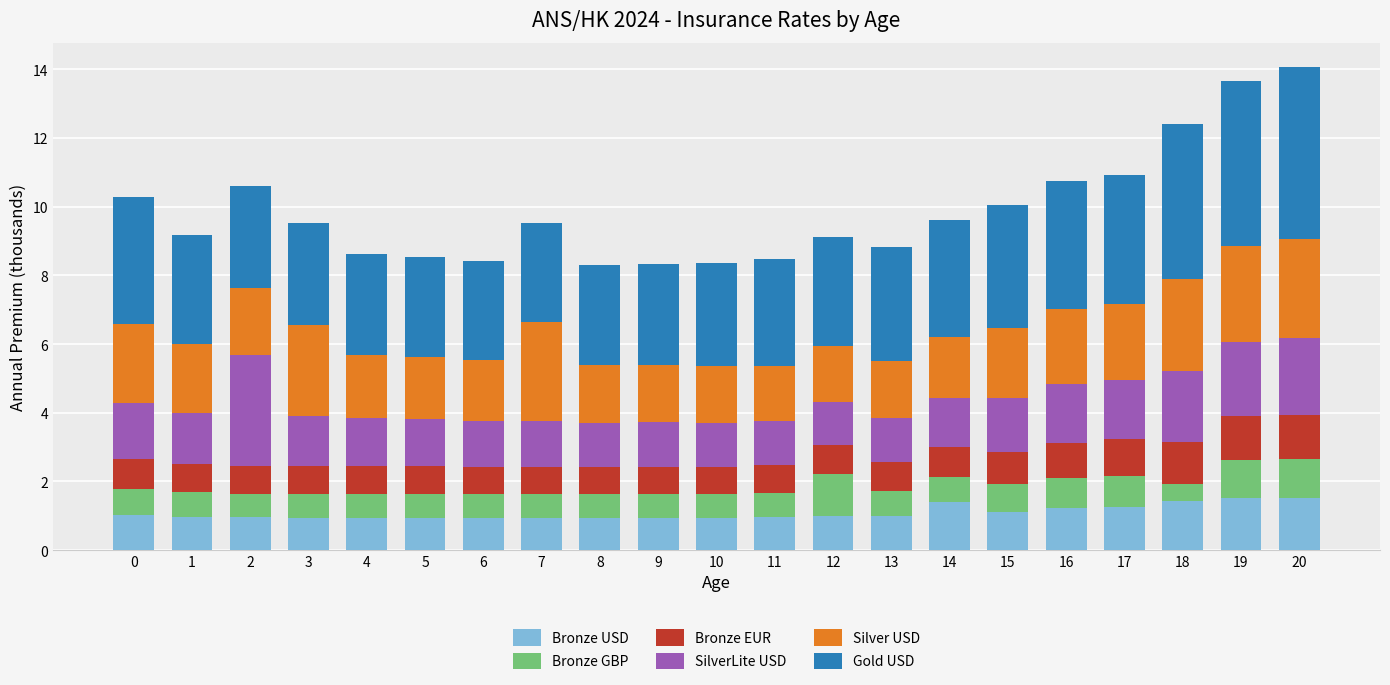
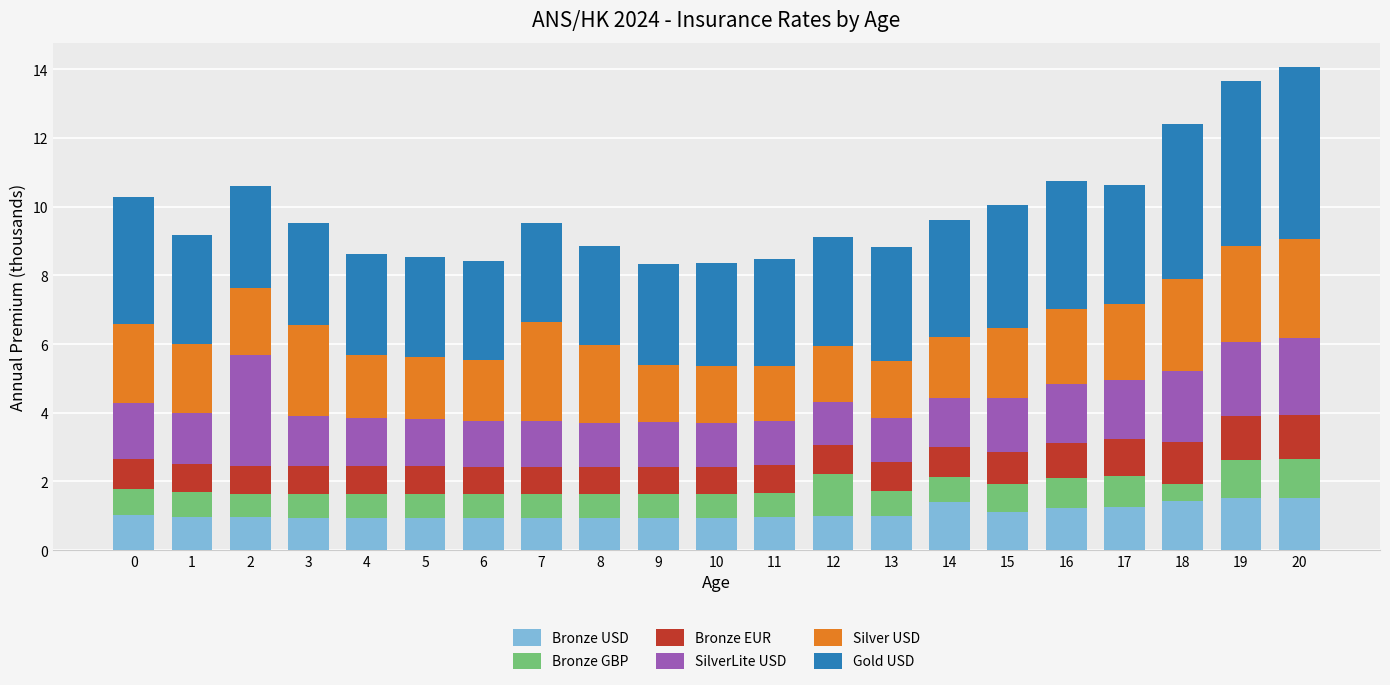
  {
    "Bronze USD": {
      "0": 1.0,
      "1": 1.0,
      "2": 1.0,
      "3": 0.9,
      "4": 0.9,
      "5": 0.9,
      "6": 0.9,
      "7": 0.9,
      "8": 0.9,
      "9": 0.9,
      "10": 0.9,
      "11": 1.0,
      "12": 1.0,
      "13": 1.0,
      "14": 1.4,
      "15": 1.1,
      "16": 1.2,
      "17": 1.3,
      "18": 1.4,
      "19": 1.5,
      "20": 1.5
    },
    "Bronze GBP": {
      "0": 0.7,
      "1": 0.7,
      "2": 0.7,
      "3": 0.7,
      "4": 0.7,
      "5": 0.7,
      "6": 0.7,
      "7": 0.7,
      "8": 0.7,
      "9": 0.7,
      "10": 0.7,
      "11": 0.7,
      "12": 1.2,
      "13": 0.7,
      "14": 0.7,
      "15": 0.8,
      "16": 0.9,
      "17": 0.9,
      "18": 0.5,
      "19": 1.1,
      "20": 1.1
    },
    "Bronze EUR": {
      "0": 0.9,
      "1": 0.8,
      "2": 0.8,
      "3": 0.8,
      "4": 0.8,
      "5": 0.8,
      "6": 0.8,
      "7": 0.8,
      "8": 0.8,
      "9": 0.8,
      "10": 0.8,
      "11": 0.8,
      "12": 0.8,
      "13": 0.8,
      "14": 0.9,
      "15": 0.9,
      "16": 1.0,
      "17": 1.1,
      "18": 1.2,
      "19": 1.3,
      "20": 1.3
    },
    "SilverLite USD": {
      "0": 1.6,
      "1": 1.5,
      "2": 3.2,
      "3": 1.5,
      "4": 1.4,
      "5": 1.4,
      "6": 1.3,
      "7": 1.3,
      "8": 1.3,
      "9": 1.3,
      "10": 1.3,
      "11": 1.3,
      "12": 1.3,
      "13": 1.3,
      "14": 1.4,
      "15": 1.6,
      "16": 1.7,
      "17": 1.7,
      "18": 2.1,
      "19": 2.2,
      "20": 2.2
    },
    "Silver USD": {
      "0": 2.3,
      "1": 2.0,
      "2": 2.0,
      "3": 2.6,
      "4": 1.8,
      "5": 1.8,
      "6": 1.8,
      "7": 2.9,
-     "8": 1.7,
+     "8": 2.2,
      "9": 1.7,
      "10": 1.6,
      "11": 1.6,
      "12": 1.6,
      "13": 1.7,
      "14": 1.8,
      "15": 2.0,
      "16": 2.2,
      "17": 2.2,
      "18": 2.7,
      "19": 2.8,
      "20": 2.9
    },
    "Gold USD": {
      "0": 3.7,
      "1": 3.2,
      "2": 3.0,
      "3": 3.0,
      "4": 2.9,
      "5": 2.9,
      "6": 2.9,
      "7": 2.9,
      "8": 2.9,
      "9": 3.0,
      "10": 3.0,
      "11": 3.1,
      "12": 3.2,
      "13": 3.3,
      "14": 3.4,
      "15": 3.6,
      "16": 3.7,
-     "17": 3.8,
+     "17": 3.5,
      "18": 4.5,
      "19": 4.8,
      "20": 5.0
    }
  }
